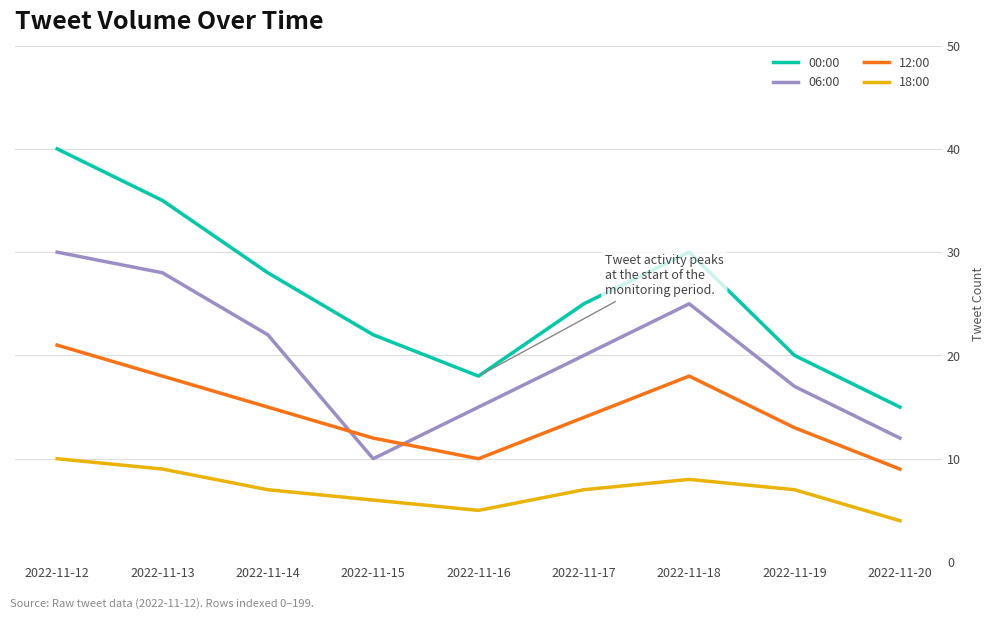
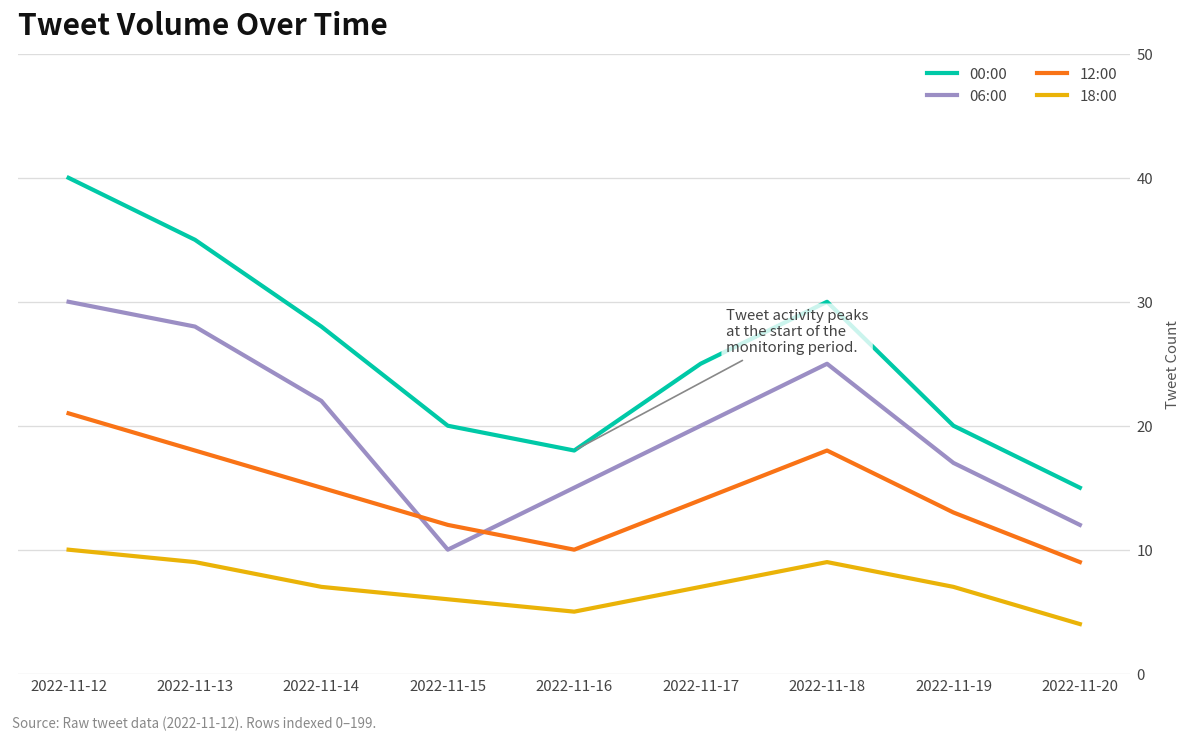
  {
    "00:00": {
      "2022-11-12": 40,
      "2022-11-13": 35,
      "2022-11-14": 28,
-     "2022-11-15": 22,
+     "2022-11-15": 20,
      "2022-11-16": 18,
      "2022-11-17": 25,
      "2022-11-19": 20,
      "2022-11-20": 15
    },
    "06:00": {
      "2022-11-12": 30,
      "2022-11-13": 28,
      "2022-11-14": 22,
      "2022-11-15": 10,
      "2022-11-16": 15,
      "2022-11-17": 20,
      "2022-11-18": 25,
      "2022-11-19": 17,
      "2022-11-20": 12
    },
    "12:00": {
      "2022-11-12": 21,
      "2022-11-13": 18,
      "2022-11-14": 15,
      "2022-11-15": 12,
      "2022-11-16": 10,
      "2022-11-17": 14,
      "2022-11-18": 18,
      "2022-11-19": 13,
      "2022-11-20": 9
    },
    "18:00": {
      "2022-11-12": 10,
      "2022-11-13": 9,
      "2022-11-14": 7,
      "2022-11-15": 6,
      "2022-11-16": 5,
      "2022-11-17": 7,
-     "2022-11-18": 8,
+     "2022-11-18": 9,
      "2022-11-19": 7,
      "2022-11-20": 4
    }
  }
